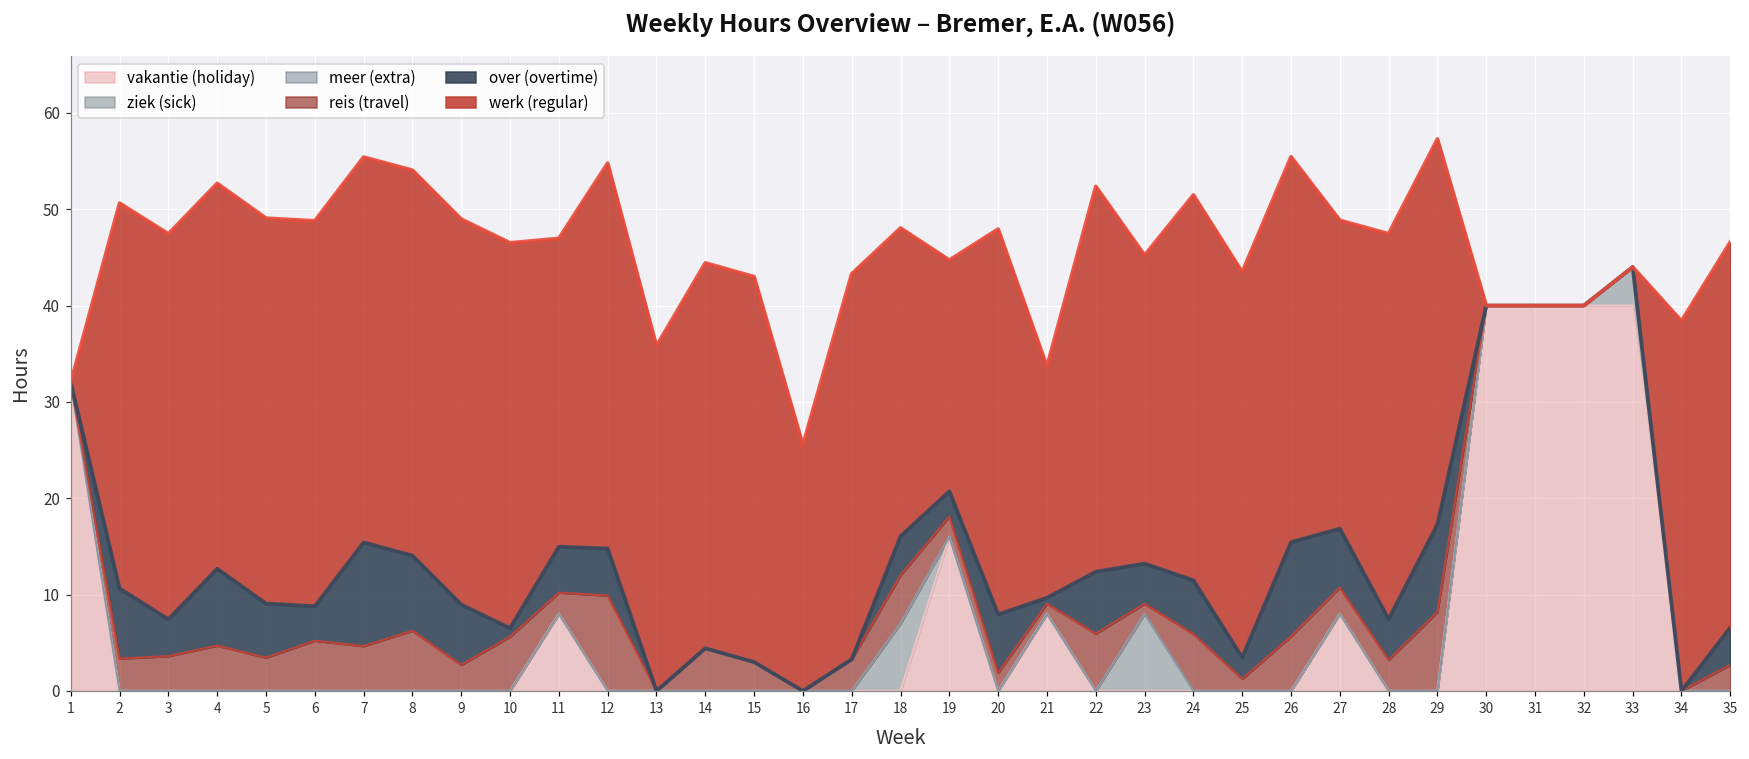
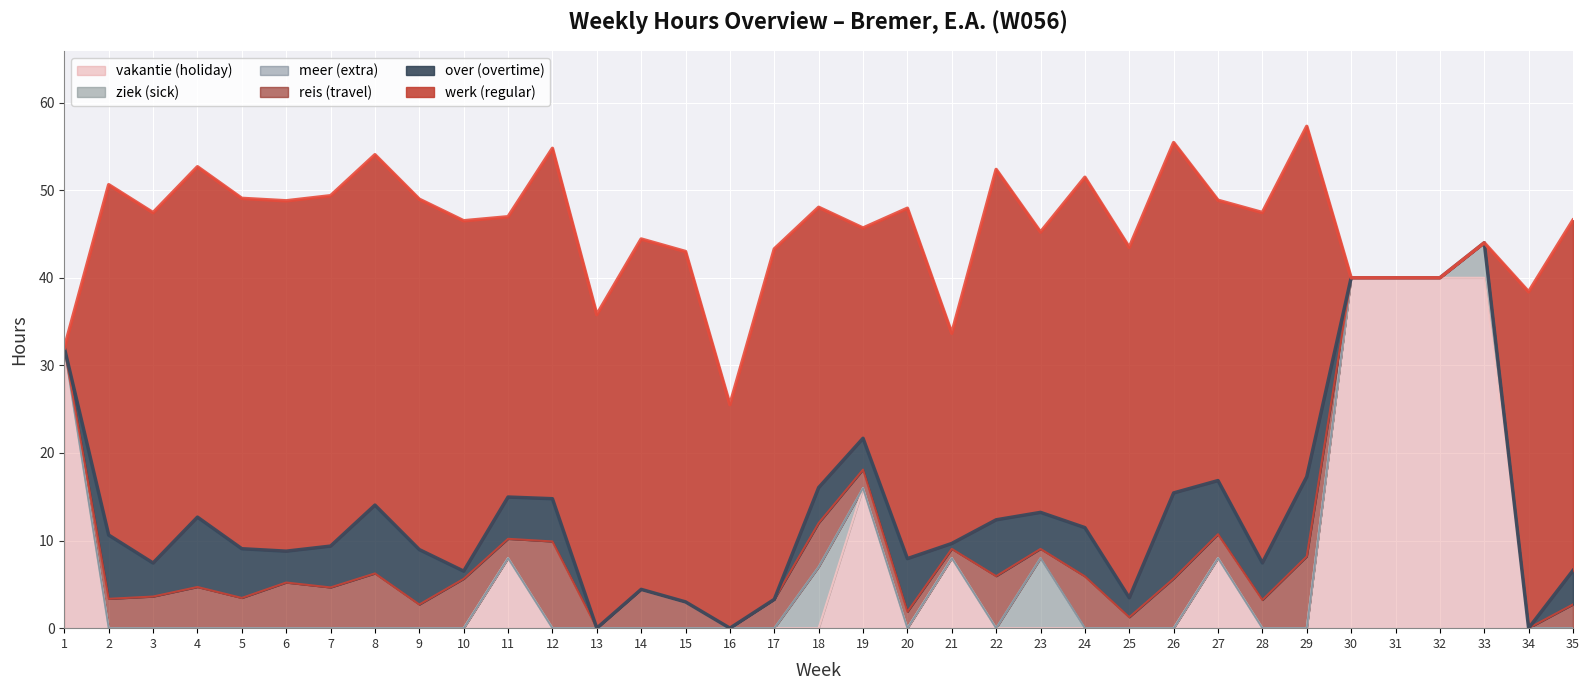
  {
    "vakantie (holiday)": {
      "18": 0,
      "23": 0,
      "33": 40
    },
    "over (overtime)": {
      "2": 7,
      "3": 4,
      "4": 8,
      "5": 6,
      "6": 4,
-     "7": 11,
+     "7": 5,
      "8": 8,
      "9": 6,
      "10": 1,
      "11": 5,
      "12": 5,
      "18": 4,
-     "19": 3,
+     "19": 4,
      "20": 6,
      "21": 1,
      "22": 6,
      "23": 4,
      "24": 6,
      "25": 2,
      "26": 10,
      "27": 6,
      "28": 4,
      "29": 9,
      "35": 4
    }
  }
